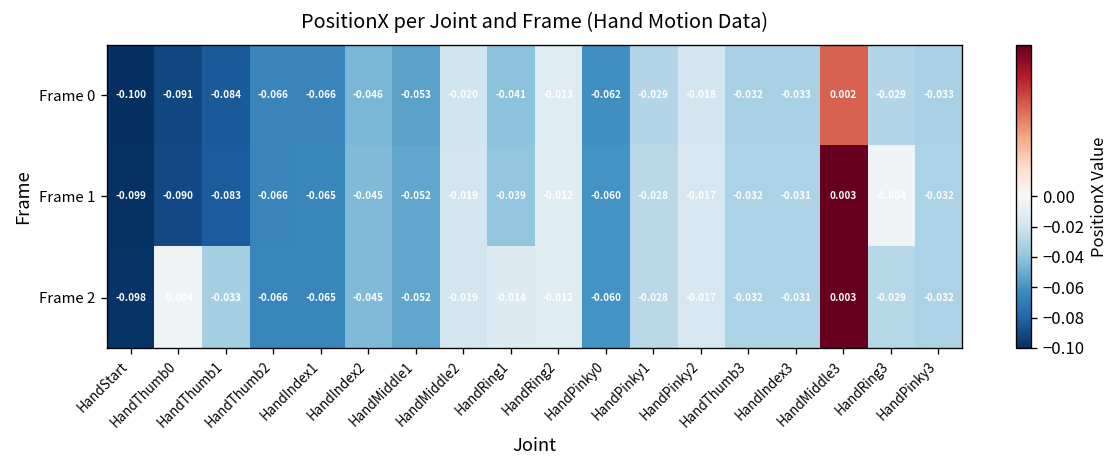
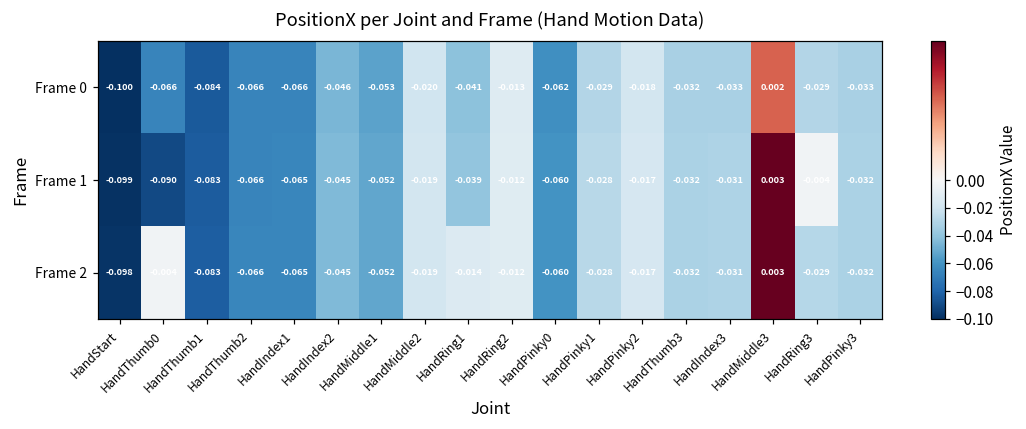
  {
    "Frame 0": {
      "HandStart": -0.100,
-     "HandThumb0": -0.091,
+     "HandThumb0": -0.066,
      "HandThumb1": -0.084,
      "HandThumb2": -0.066,
      "HandIndex1": -0.066,
      "HandIndex2": -0.046,
      "HandMiddle1": -0.053,
      "HandRing1": -0.041,
      "HandPinky0": -0.062,
      "HandPinky1": -0.029,
      "HandThumb3": -0.032,
      "HandIndex3": -0.033,
      "HandMiddle3": 0.002,
      "HandRing3": -0.029,
      "HandPinky3": -0.033
    },
    "Frame 1": {
      "HandStart": -0.099,
      "HandThumb0": -0.090,
      "HandThumb1": -0.083,
      "HandThumb2": -0.066,
      "HandIndex1": -0.065,
      "HandIndex2": -0.045,
      "HandMiddle1": -0.052,
      "HandRing1": -0.039,
      "HandPinky0": -0.060,
      "HandPinky1": -0.028,
      "HandThumb3": -0.032,
      "HandIndex3": -0.031,
      "HandMiddle3": 0.003,
      "HandPinky3": -0.032
    },
    "Frame 2": {
      "HandStart": -0.098,
-     "HandThumb1": -0.033,
+     "HandThumb1": -0.083,
      "HandThumb2": -0.066,
      "HandIndex1": -0.065,
      "HandIndex2": -0.045,
      "HandMiddle1": -0.052,
      "HandPinky0": -0.060,
      "HandPinky1": -0.028,
      "HandThumb3": -0.032,
      "HandIndex3": -0.031,
      "HandMiddle3": 0.003,
      "HandRing3": -0.029,
      "HandPinky3": -0.032
    }
  }
